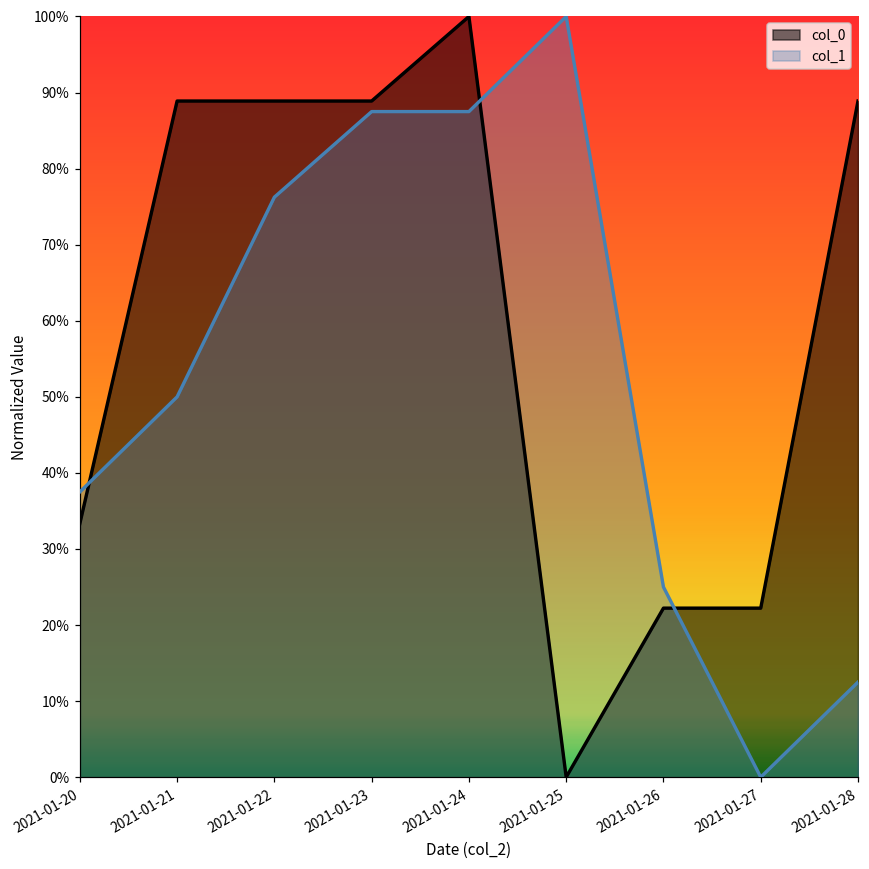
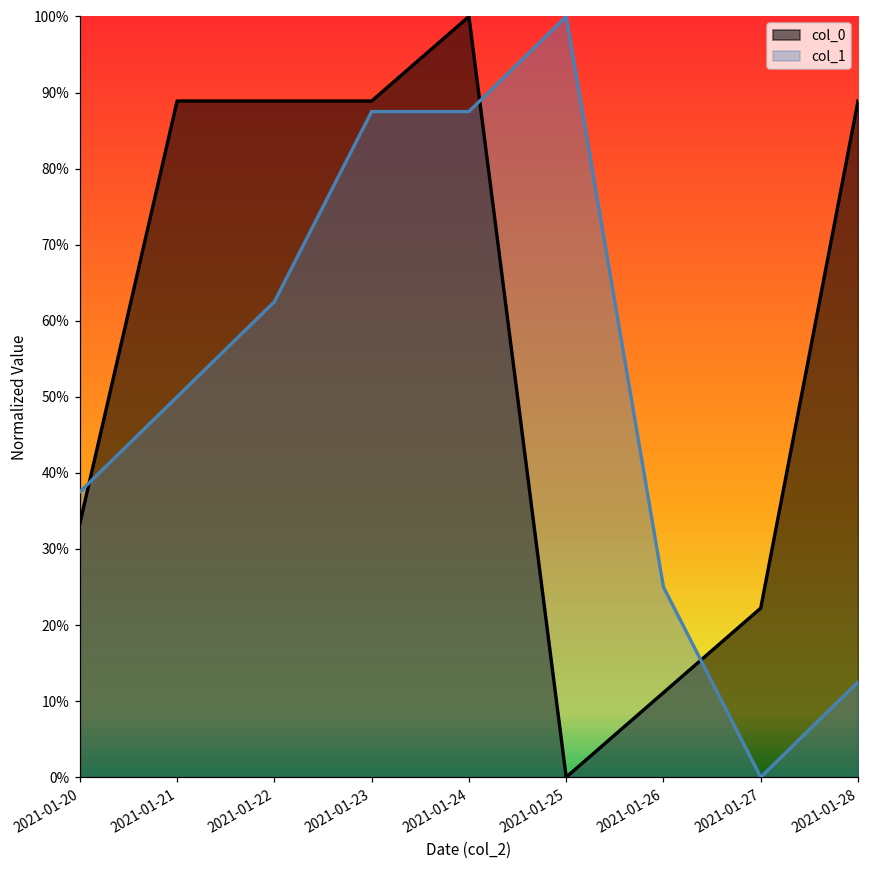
  {
    "col_0": {
      "2021-01-20": "33%",
      "2021-01-21": "89%",
      "2021-01-22": "89%",
      "2021-01-23": "89%",
      "2021-01-24": "100%",
      "2021-01-25": "0%",
-     "2021-01-26": "22%",
+     "2021-01-26": "11%",
      "2021-01-27": "22%",
      "2021-01-28": "89%"
    },
    "col_1": {
      "2021-01-20": "38%",
      "2021-01-21": "50%",
-     "2021-01-22": "76%",
+     "2021-01-22": "63%",
      "2021-01-23": "88%",
      "2021-01-24": "88%",
      "2021-01-25": "100%",
      "2021-01-26": "25%",
      "2021-01-27": "0%",
      "2021-01-28": "13%"
    }
  }
